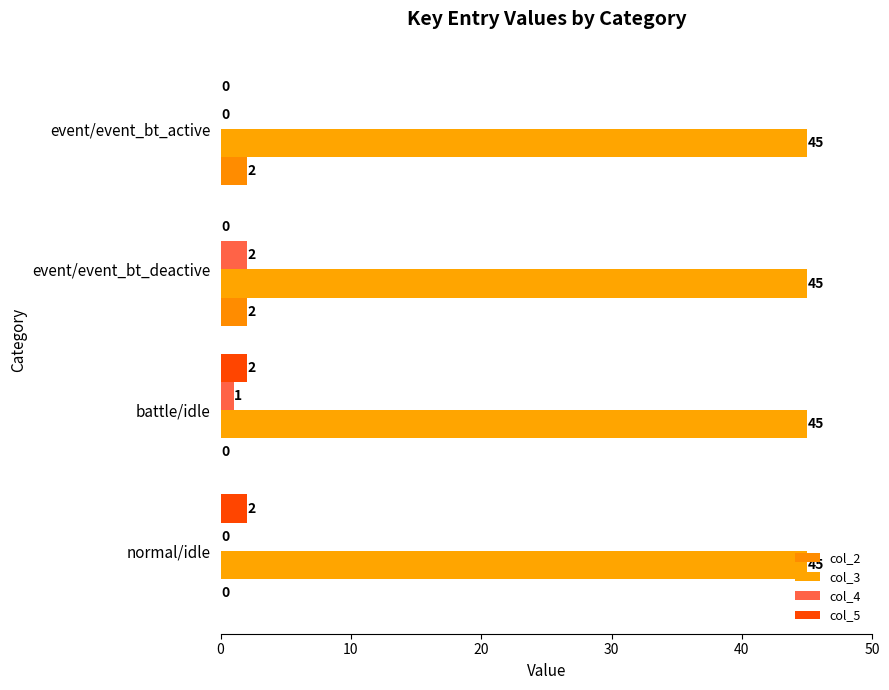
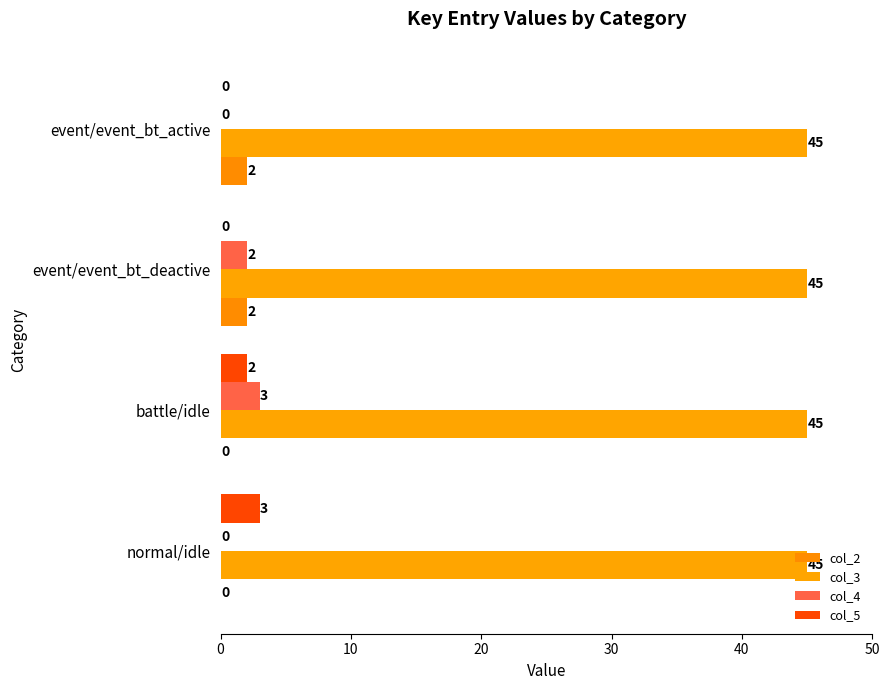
  {
    "col_4": {
      "event/event_bt_active": 0,
      "event/event_bt_deactive": 2,
-     "battle/idle": 1,
+     "battle/idle": 3,
      "normal/idle": 0
    },
    "col_5": {
      "event/event_bt_active": 0,
      "event/event_bt_deactive": 0,
      "battle/idle": 2,
-     "normal/idle": 2
+     "normal/idle": 3
    }
  }
